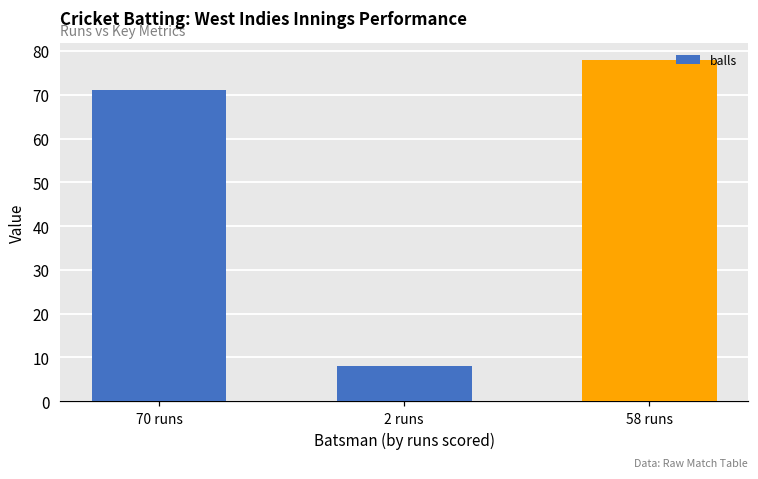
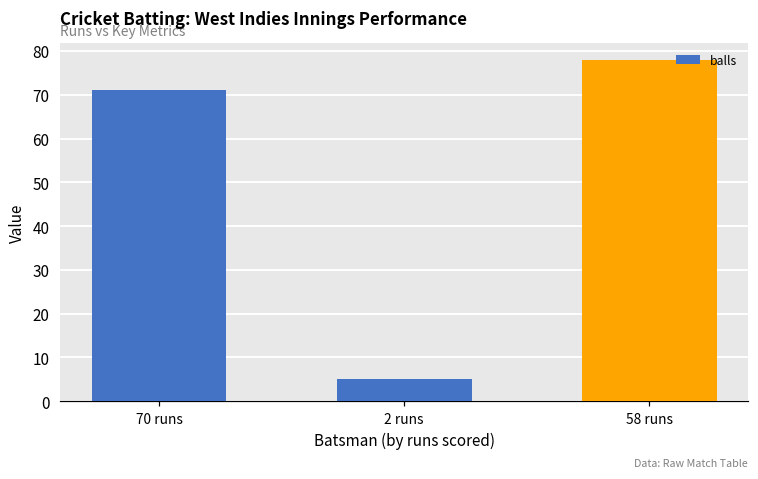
  {
    "70 runs": 71,
-   "2 runs": 8,
+   "2 runs": 5,
    "58 runs": 78
  }
